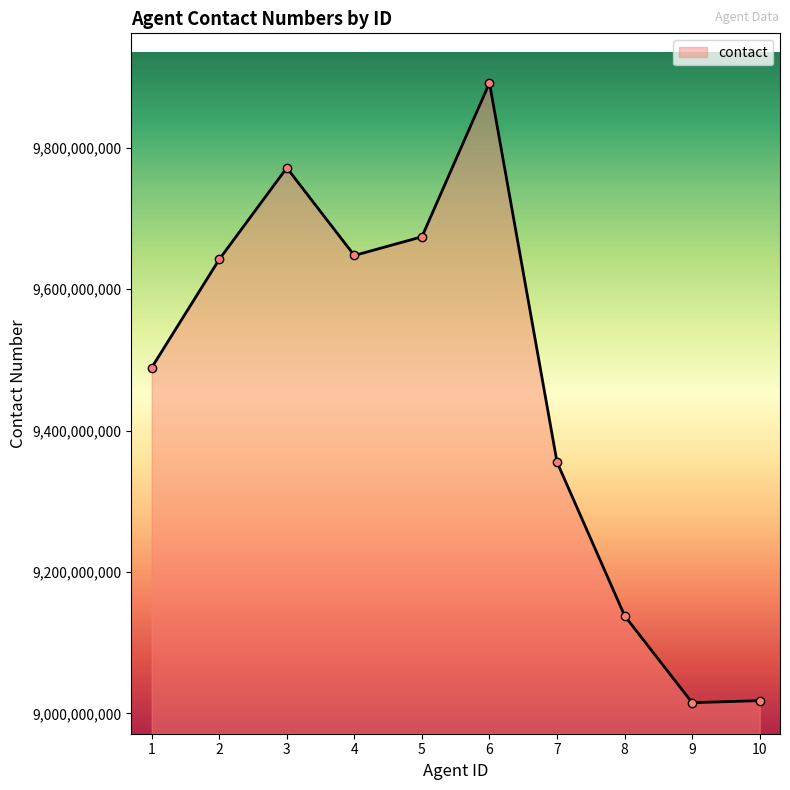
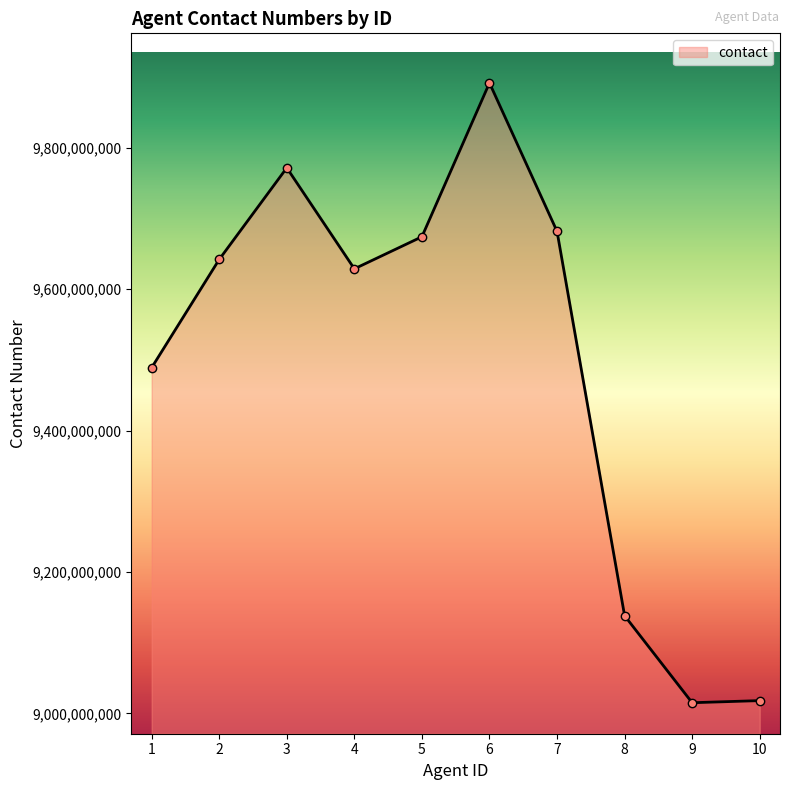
  {
    "1": "9,490,000,000",
    "2": "9,640,000,000",
    "3": "9,770,000,000",
-   "4": "9,650,000,000",
+   "4": "9,630,000,000",
    "5": "9,670,000,000",
    "6": "9,890,000,000",
-   "7": "9,360,000,000",
+   "7": "9,680,000,000",
    "8": "9,140,000,000",
    "9": "9,020,000,000",
    "10": "9,020,000,000"
  }
